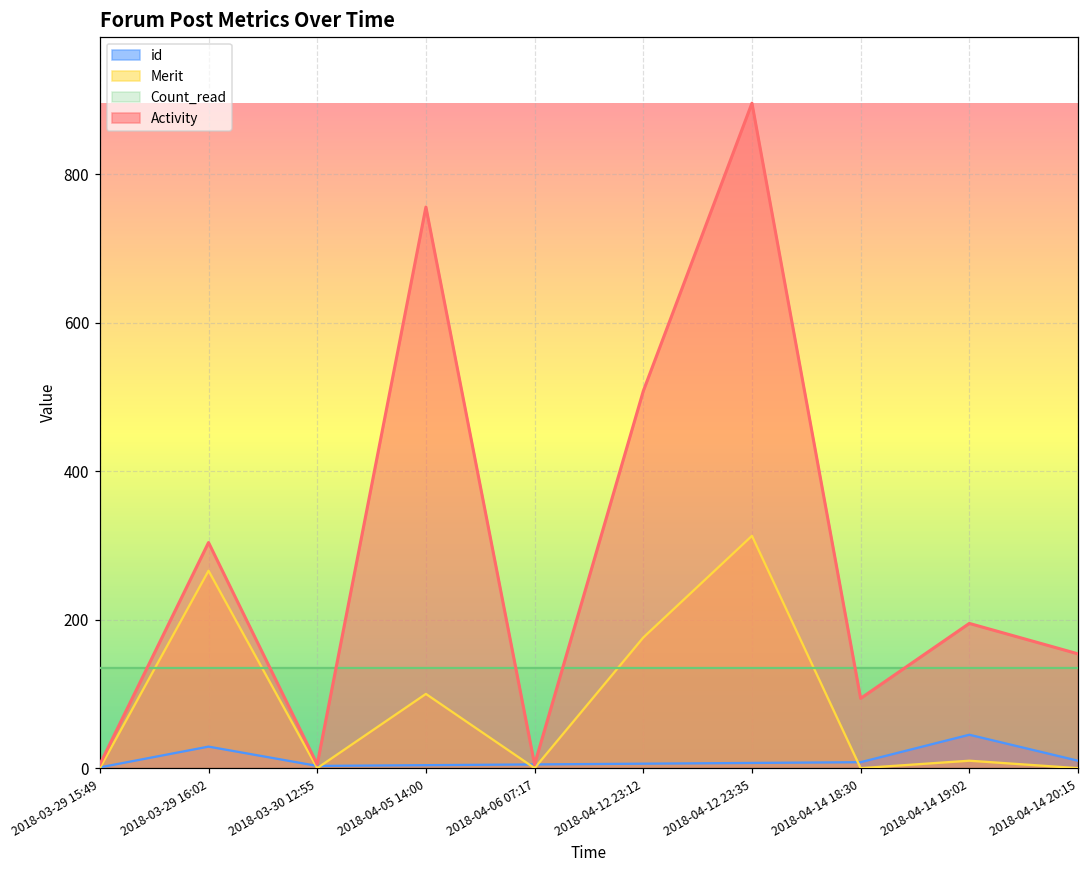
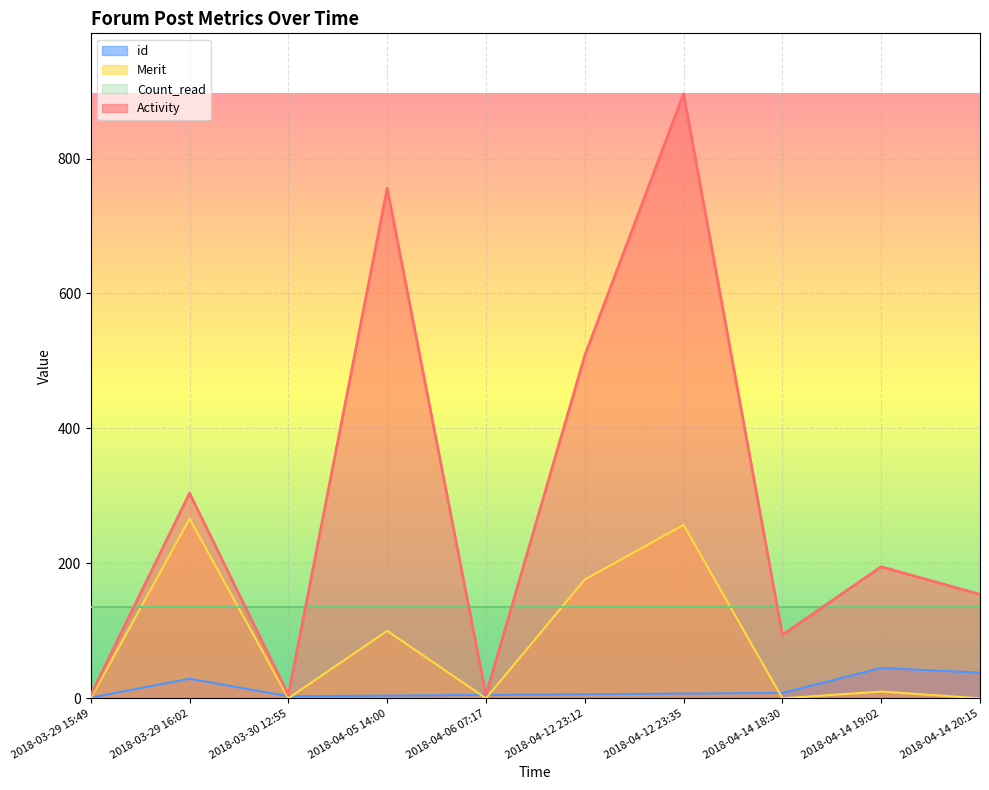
  {
    "id": {
      "2018-03-29 16:02": 30,
      "2018-04-05 14:00": 0,
      "2018-04-12 23:12": 10,
      "2018-04-12 23:35": 10,
      "2018-04-14 18:30": 10,
      "2018-04-14 19:02": 50,
-     "2018-04-14 20:15": 10
+     "2018-04-14 20:15": 40
    },
    "Merit": {
      "2018-03-29 16:02": 270,
      "2018-04-05 14:00": 100,
      "2018-04-06 07:17": 0,
      "2018-04-12 23:12": 180,
-     "2018-04-12 23:35": 310,
+     "2018-04-12 23:35": 260,
      "2018-04-14 18:30": 0,
      "2018-04-14 19:02": 10,
      "2018-04-14 20:15": 0
    },
    "Count_read": {
      "2018-03-29 15:49": 140,
      "2018-03-29 16:02": 140,
      "2018-03-30 12:55": 140,
      "2018-04-05 14:00": 140,
      "2018-04-06 07:17": 140,
      "2018-04-12 23:12": 140,
      "2018-04-12 23:35": 140,
      "2018-04-14 18:30": 140,
      "2018-04-14 19:02": 140,
      "2018-04-14 20:15": 140
    },
    "Activity": {
      "2018-03-29 15:49": 10,
      "2018-03-29 16:02": 300,
      "2018-04-05 14:00": 760,
      "2018-04-12 23:12": 510,
      "2018-04-12 23:35": 900,
      "2018-04-14 18:30": 90,
      "2018-04-14 19:02": 200,
      "2018-04-14 20:15": 150
    }
  }
